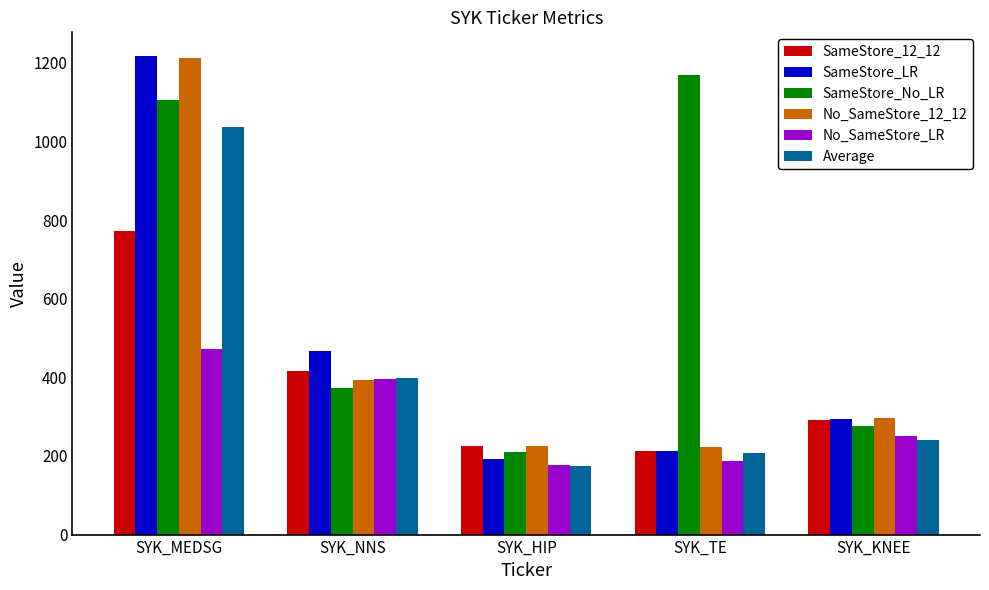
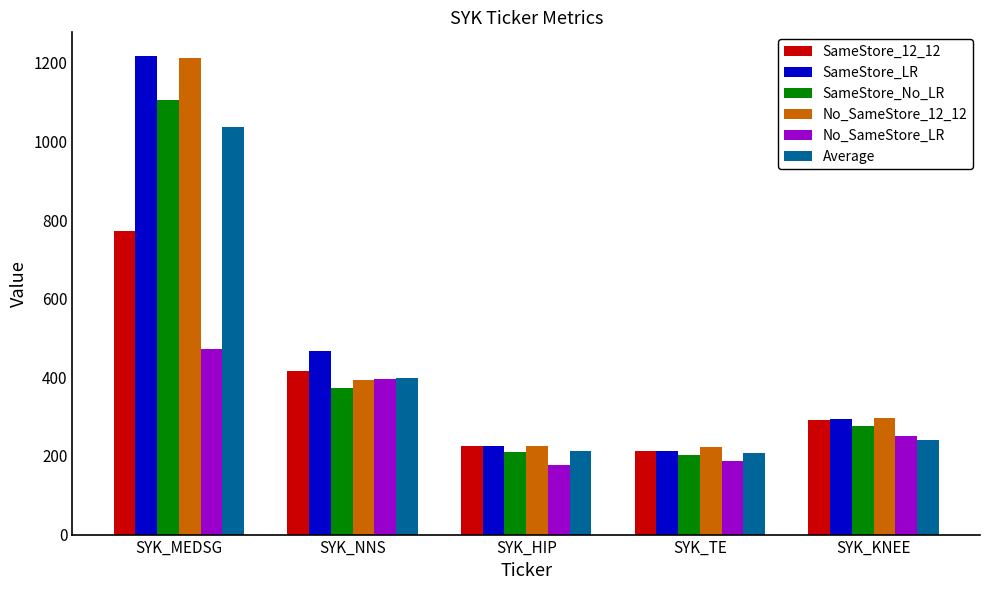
  {
    "SameStore_12_12": {
      "SYK_MEDSG": 770,
      "SYK_NNS": 420,
      "SYK_HIP": 230,
      "SYK_TE": 210,
      "SYK_KNEE": 290
    },
    "SameStore_LR": {
      "SYK_MEDSG": 1220,
      "SYK_NNS": 470,
-     "SYK_HIP": 190,
+     "SYK_HIP": 230,
      "SYK_TE": 210,
      "SYK_KNEE": 290
    },
    "SameStore_No_LR": {
      "SYK_MEDSG": 1110,
      "SYK_NNS": 370,
      "SYK_HIP": 210,
-     "SYK_TE": 1170,
+     "SYK_TE": 200,
      "SYK_KNEE": 280
    },
    "No_SameStore_12_12": {
      "SYK_MEDSG": 1210,
      "SYK_NNS": 390,
      "SYK_HIP": 220,
      "SYK_TE": 220,
      "SYK_KNEE": 300
    },
    "No_SameStore_LR": {
      "SYK_MEDSG": 470,
      "SYK_NNS": 400,
      "SYK_HIP": 180,
      "SYK_TE": 190,
      "SYK_KNEE": 250
    },
    "Average": {
      "SYK_MEDSG": 1040,
      "SYK_NNS": 400,
-     "SYK_HIP": 170,
+     "SYK_HIP": 210,
      "SYK_TE": 210,
      "SYK_KNEE": 240
    }
  }
